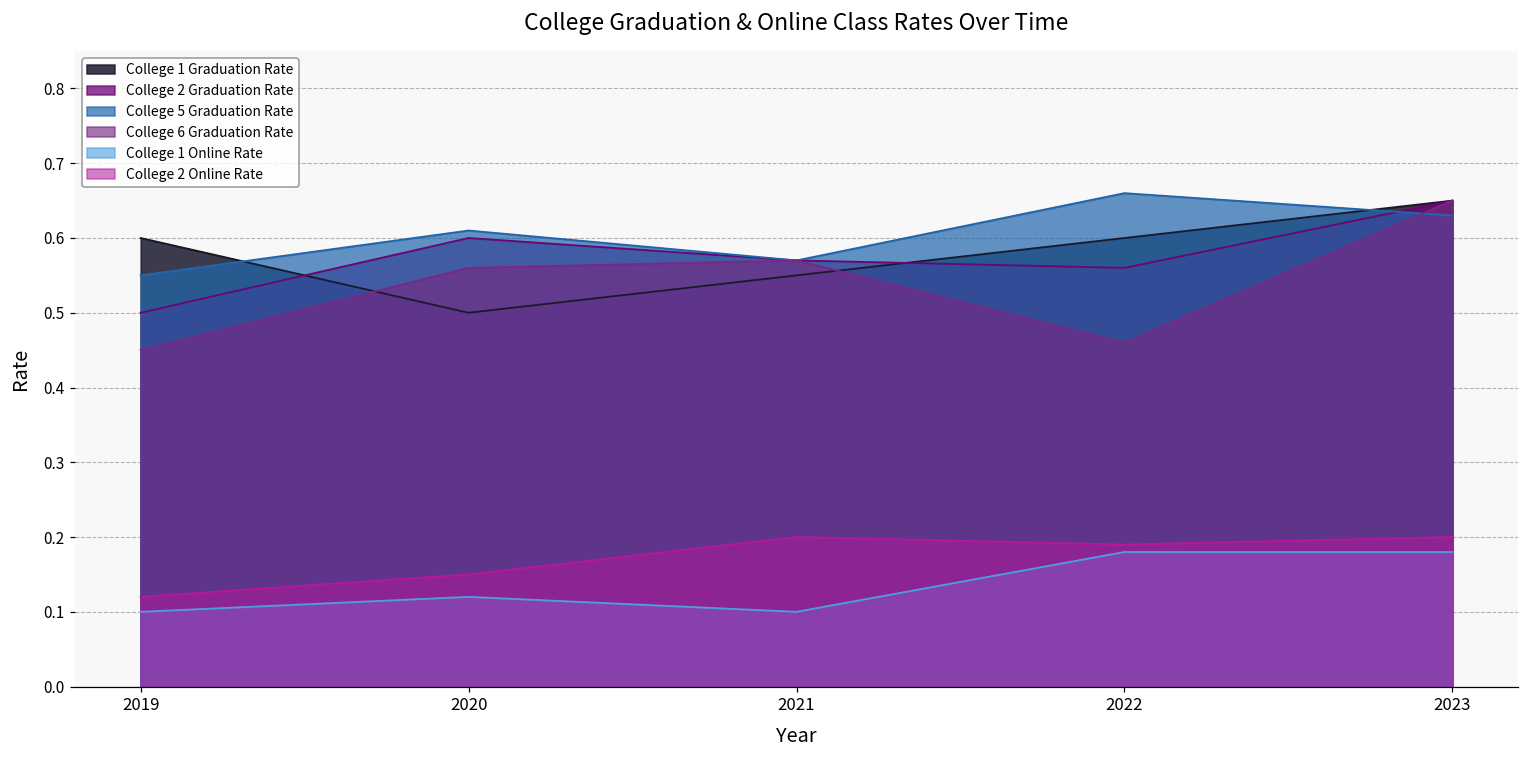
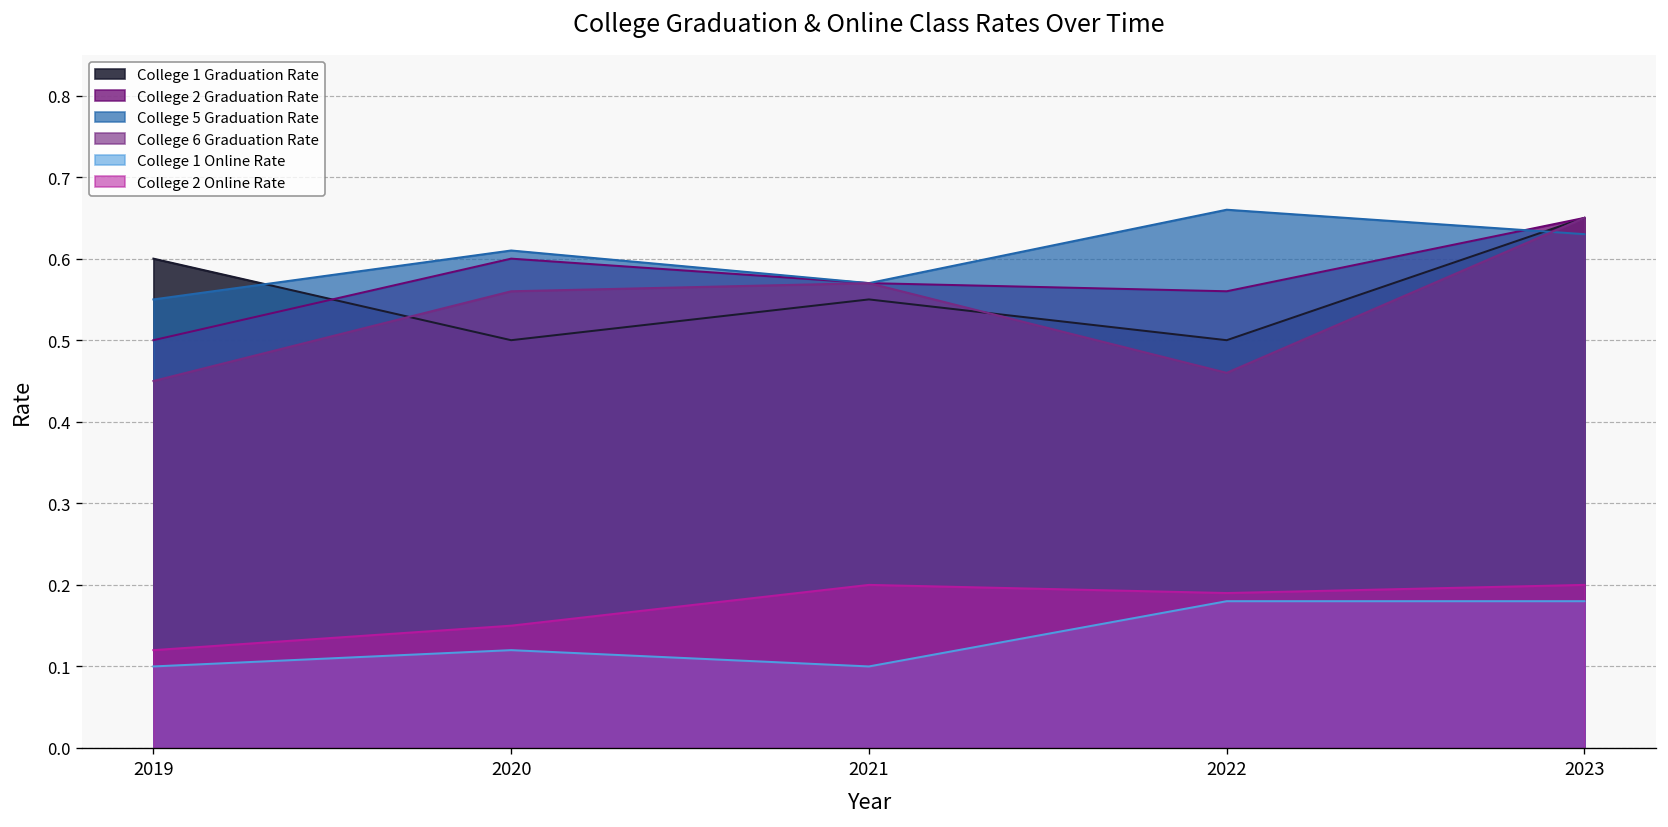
  {
    "College 1 Graduation Rate": {
      "2019": 0.6,
      "2020": 0.5,
      "2021": 0.55,
-     "2022": 0.6
+     "2022": 0.5
    },
    "College 5 Graduation Rate": {
      "2019": 0.55,
      "2020": 0.61,
      "2022": 0.66,
      "2023": 0.63
    },
    "College 1 Online Rate": {
      "2019": 0.1,
      "2020": 0.12,
      "2021": 0.1,
      "2022": 0.18,
      "2023": 0.18
    },
    "College 2 Online Rate": {
      "2019": 0.12,
      "2020": 0.15,
      "2021": 0.2,
      "2022": 0.19,
      "2023": 0.2
    }
  }
